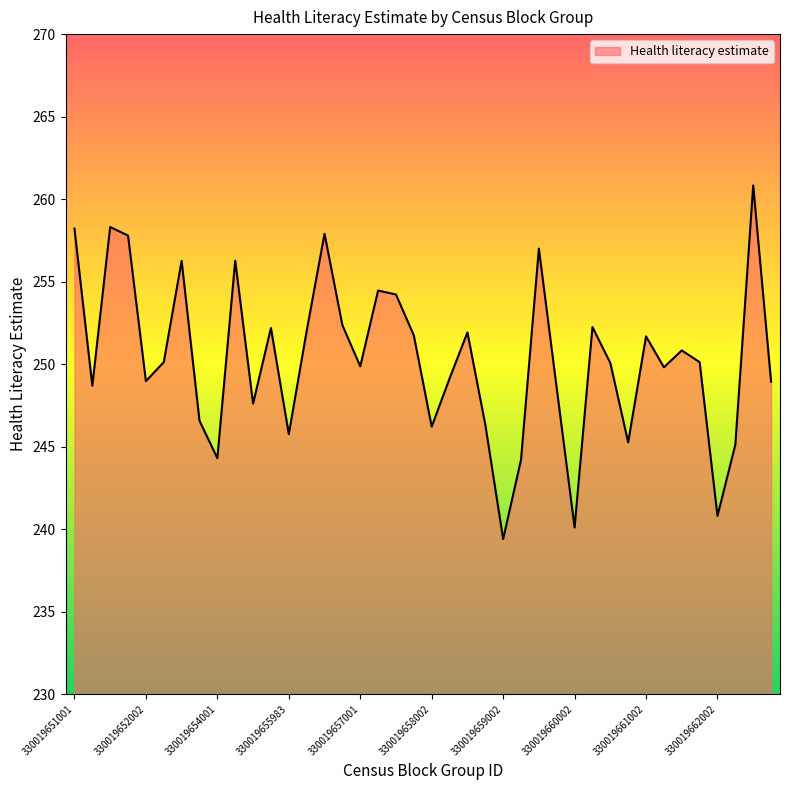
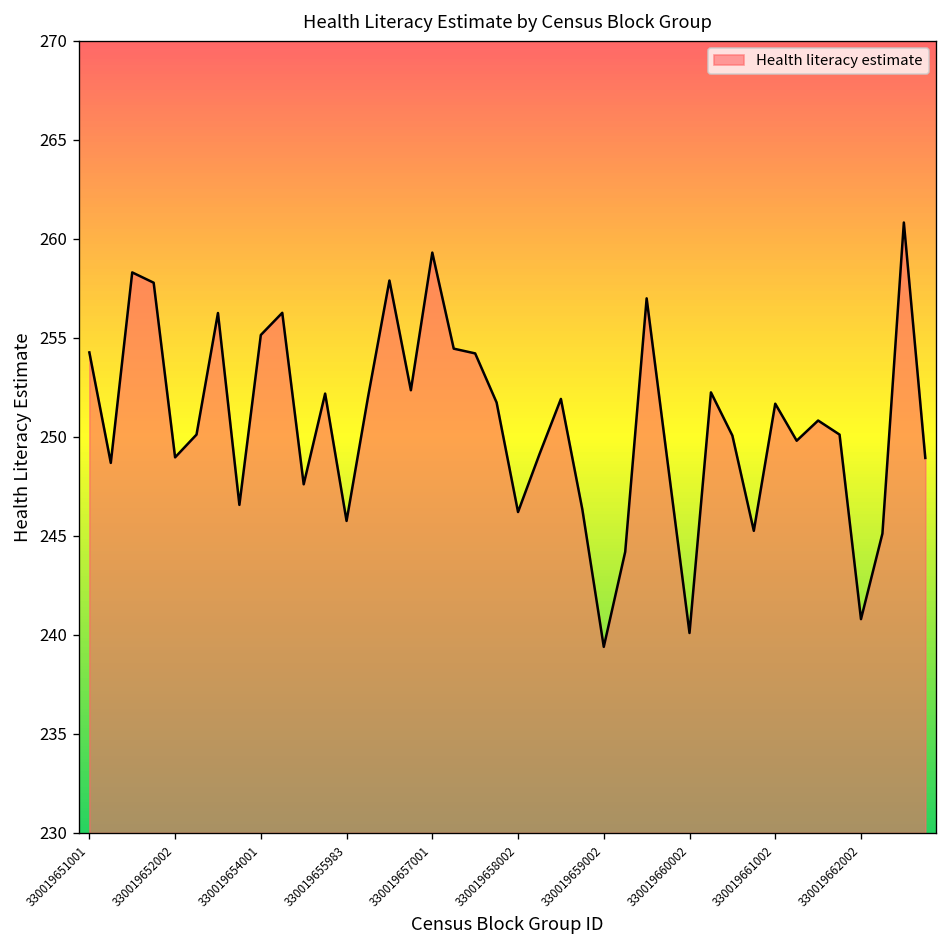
  {
-   "330019651001": 258.2,
+   "330019651001": 254.3,
    "330019652002": 249.0,
-   "330019654001": 244.3,
+   "330019654001": 255.2,
    "330019655983": 245.8,
-   "330019657001": 249.9,
+   "330019657001": 259.3,
    "330019658002": 246.2,
    "330019659002": 239.4,
    "330019660002": 240.1,
    "330019661002": 251.7,
    "330019662002": 240.8
  }
